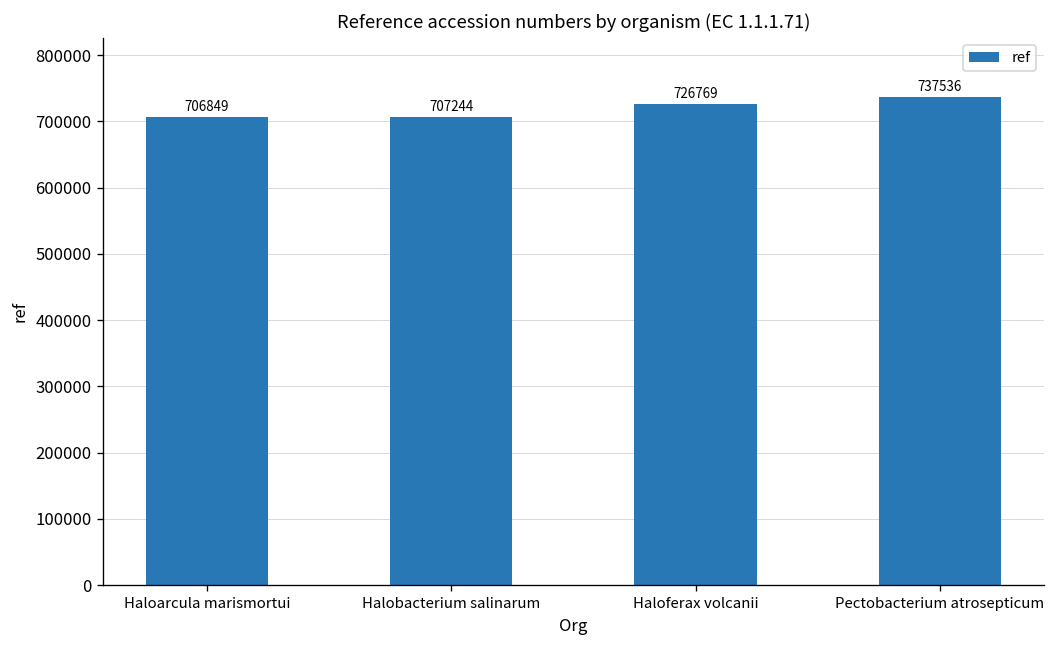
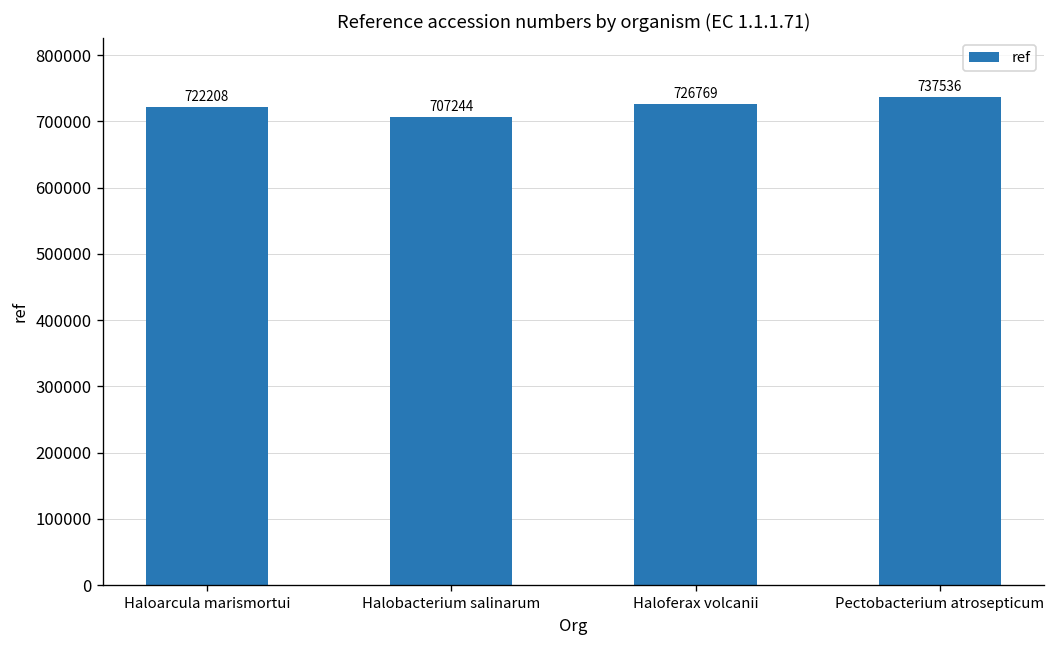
  {
-   "Haloarcula marismortui": 706849,
+   "Haloarcula marismortui": 722208,
    "Halobacterium salinarum": 707244,
    "Haloferax volcanii": 726769,
    "Pectobacterium atrosepticum": 737536
  }
